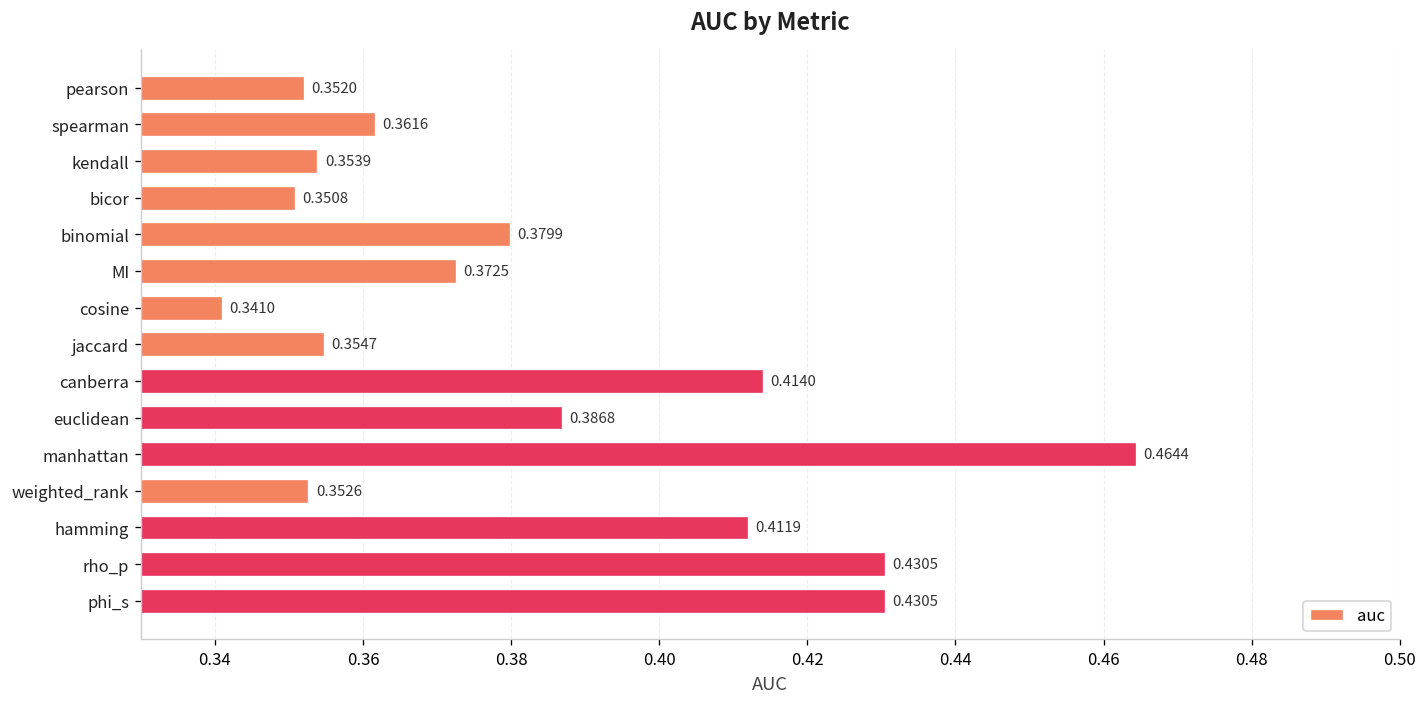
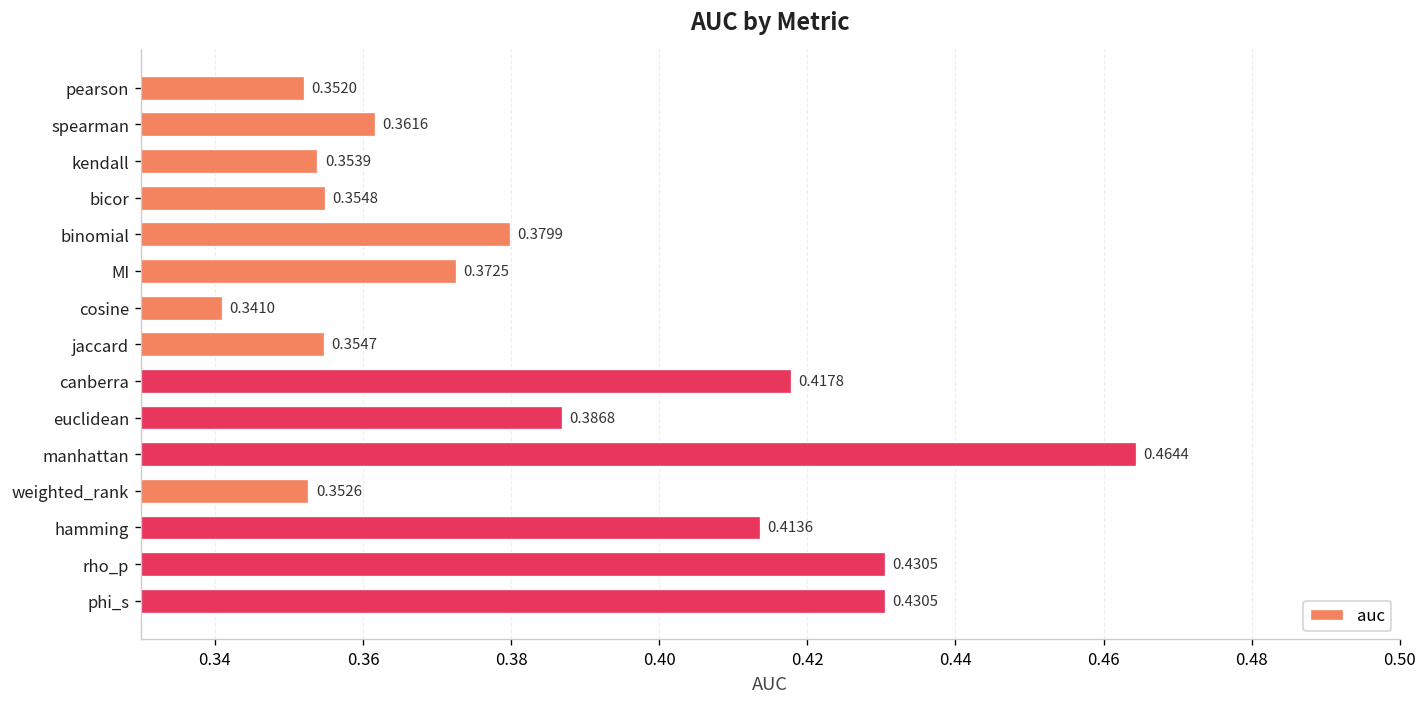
  {
    "pearson": 0.3520,
    "spearman": 0.3616,
    "kendall": 0.3539,
-   "bicor": 0.3508,
+   "bicor": 0.3548,
    "binomial": 0.3799,
    "MI": 0.3725,
    "cosine": 0.3410,
    "jaccard": 0.3547,
-   "canberra": 0.4140,
+   "canberra": 0.4178,
    "euclidean": 0.3868,
    "manhattan": 0.4644,
    "weighted_rank": 0.3526,
-   "hamming": 0.4119,
+   "hamming": 0.4136,
    "rho_p": 0.4305,
    "phi_s": 0.4305
  }
